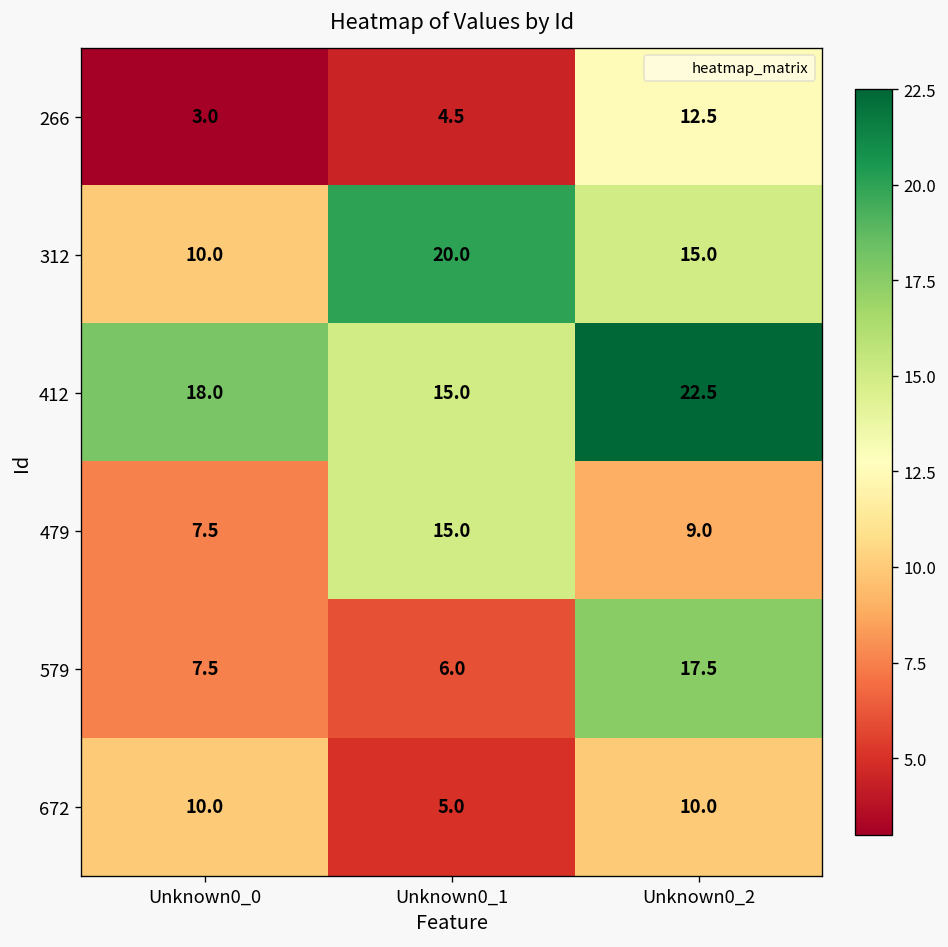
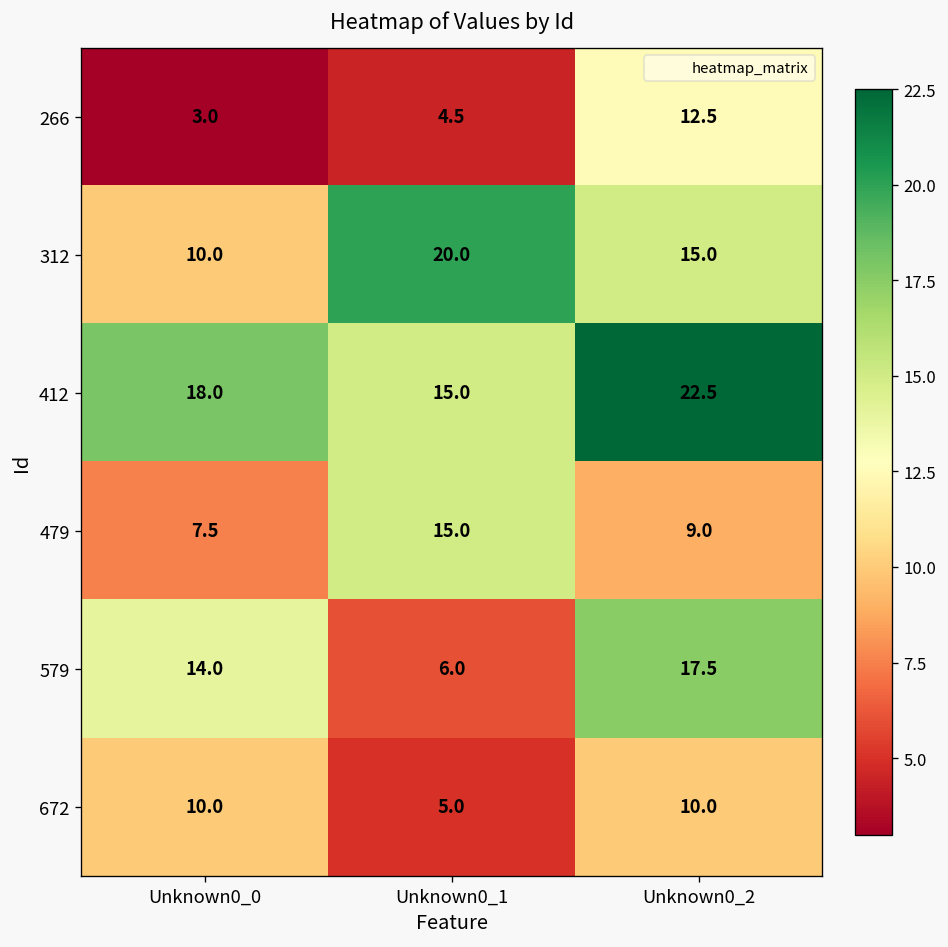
  {
    "266": {
      "Unknown0_0": 3.0,
      "Unknown0_1": 4.5,
      "Unknown0_2": 12.5
    },
    "312": {
      "Unknown0_0": 10.0,
      "Unknown0_1": 20.0,
      "Unknown0_2": 15.0
    },
    "412": {
      "Unknown0_0": 18.0,
      "Unknown0_1": 15.0,
      "Unknown0_2": 22.5
    },
    "479": {
      "Unknown0_0": 7.5,
      "Unknown0_1": 15.0,
      "Unknown0_2": 9.0
    },
    "579": {
-     "Unknown0_0": 7.5,
+     "Unknown0_0": 14.0,
      "Unknown0_1": 6.0,
      "Unknown0_2": 17.5
    },
    "672": {
      "Unknown0_0": 10.0,
      "Unknown0_1": 5.0,
      "Unknown0_2": 10.0
    }
  }
